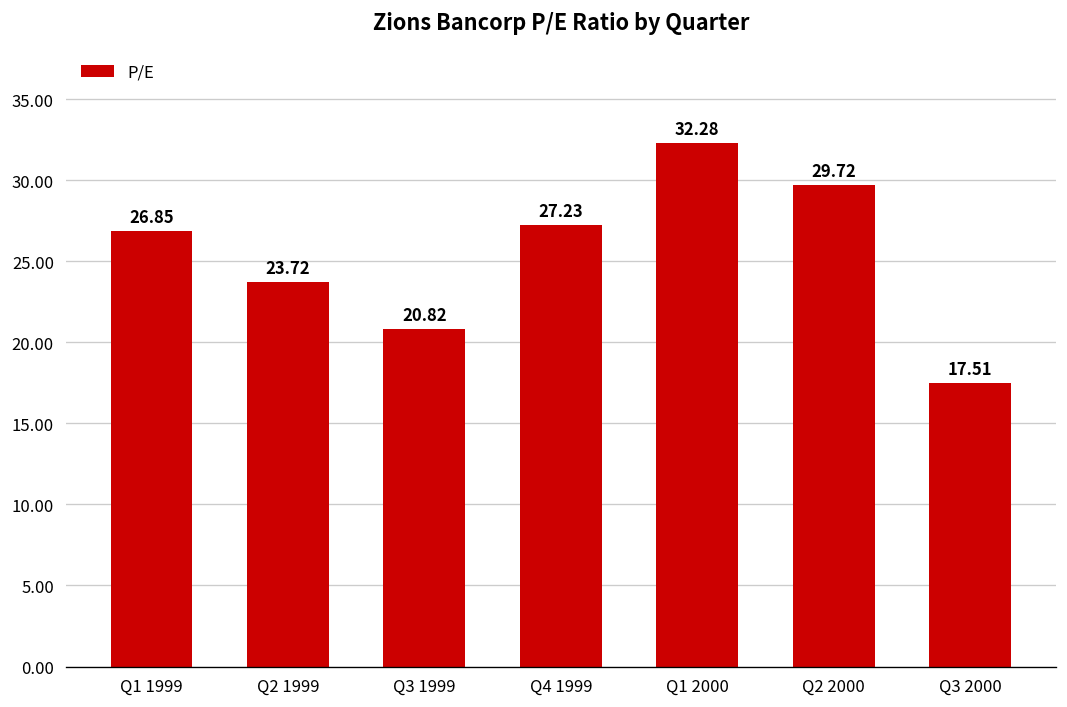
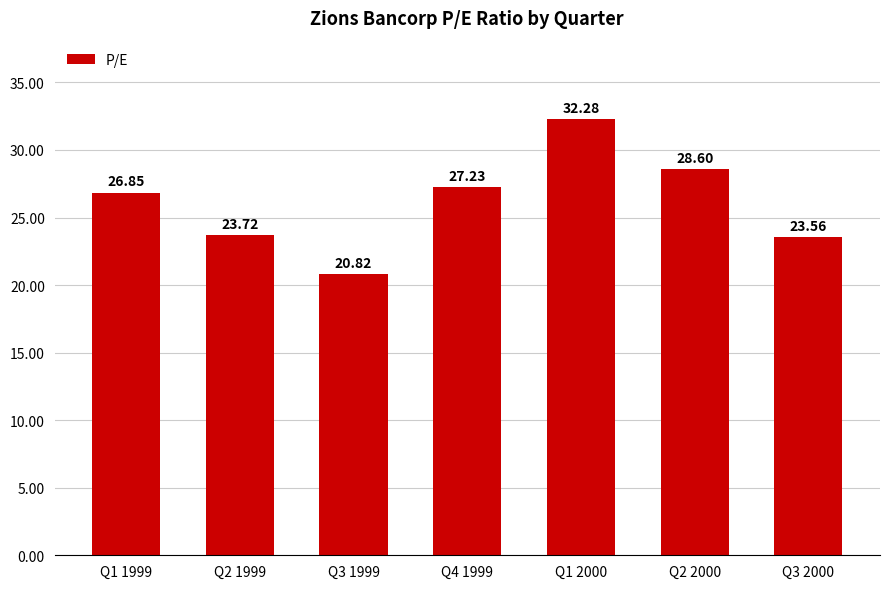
  {
    "Q1 1999": 26.85,
    "Q2 1999": 23.72,
    "Q3 1999": 20.82,
    "Q4 1999": 27.23,
    "Q1 2000": 32.28,
-   "Q2 2000": 29.72,
-   "Q3 2000": 17.51
+   "Q2 2000": 28.60,
+   "Q3 2000": 23.56
  }
